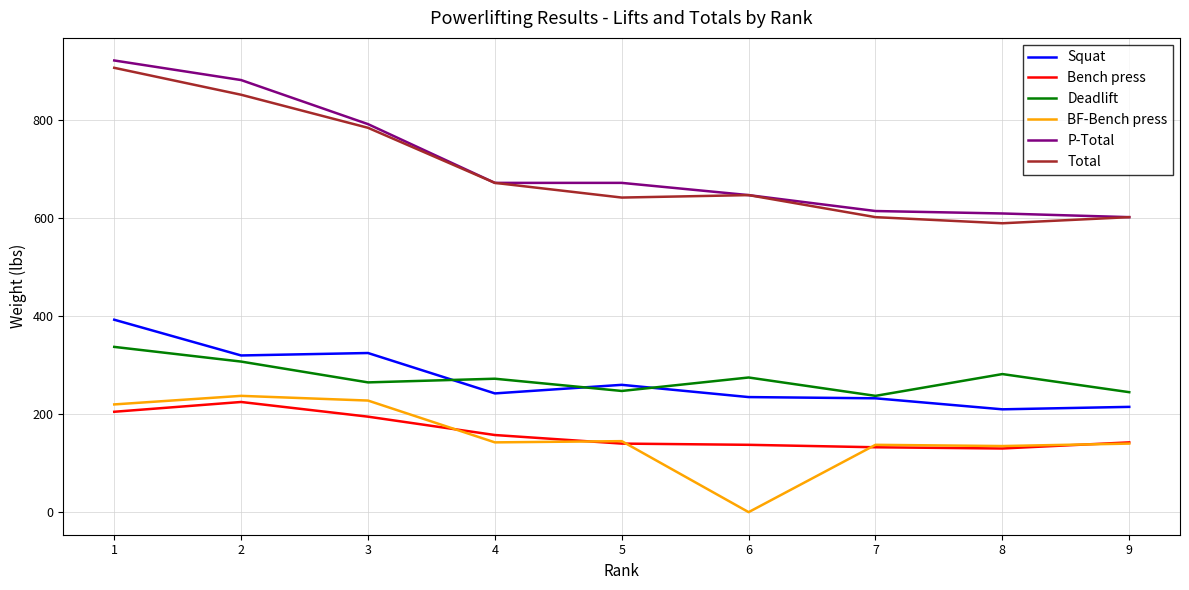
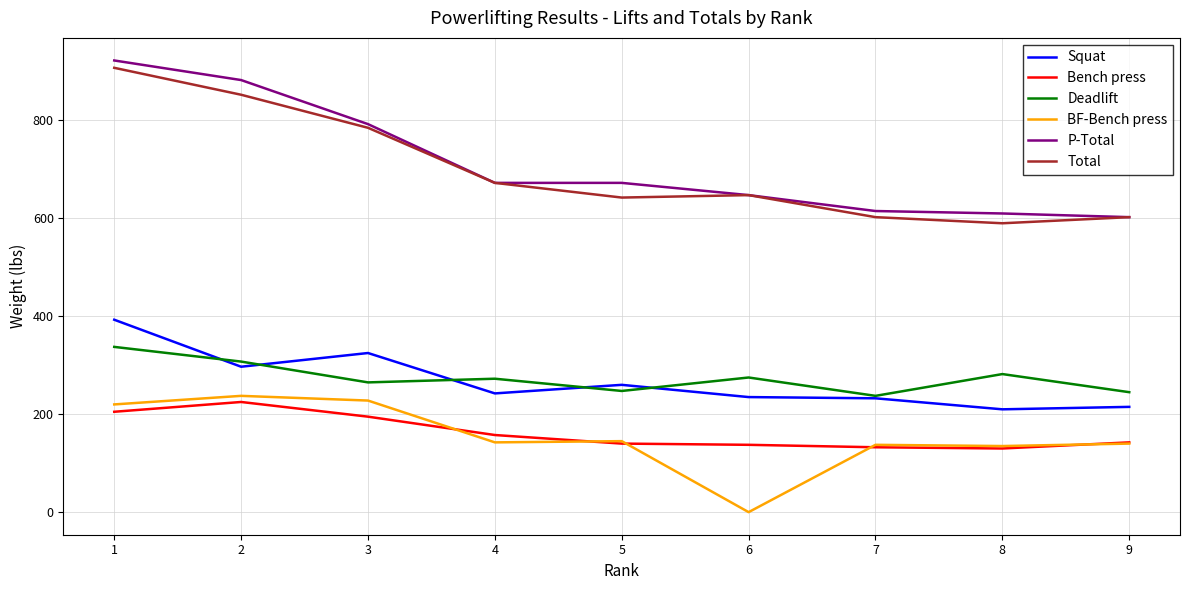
  {
    "Squat": {
      "1": 390,
-     "2": 320,
+     "2": 300,
      "3": 330,
      "4": 240,
      "5": 260,
      "6": 240,
      "8": 210,
      "9": 220
    },
    "Bench press": {
      "1": 210,
      "2": 230,
      "3": 200,
      "4": 160,
      "6": 140
    },
    "Deadlift": {
      "1": 340,
      "2": 310,
      "3": 270,
      "4": 270,
      "5": 250,
      "6": 280,
      "8": 280,
      "9": 250
    },
    "BF-Bench press": {
      "1": 220,
      "2": 240,
      "3": 230,
      "4": 140,
      "6": 0
    },
    "P-Total": {
      "1": 920,
      "2": 880,
      "3": 790,
      "5": 670,
      "7": 620,
      "8": 610
    },
    "Total": {
      "1": 910,
      "2": 850,
      "3": 790,
      "5": 640,
      "7": 600,
      "8": 590
    }
  }
